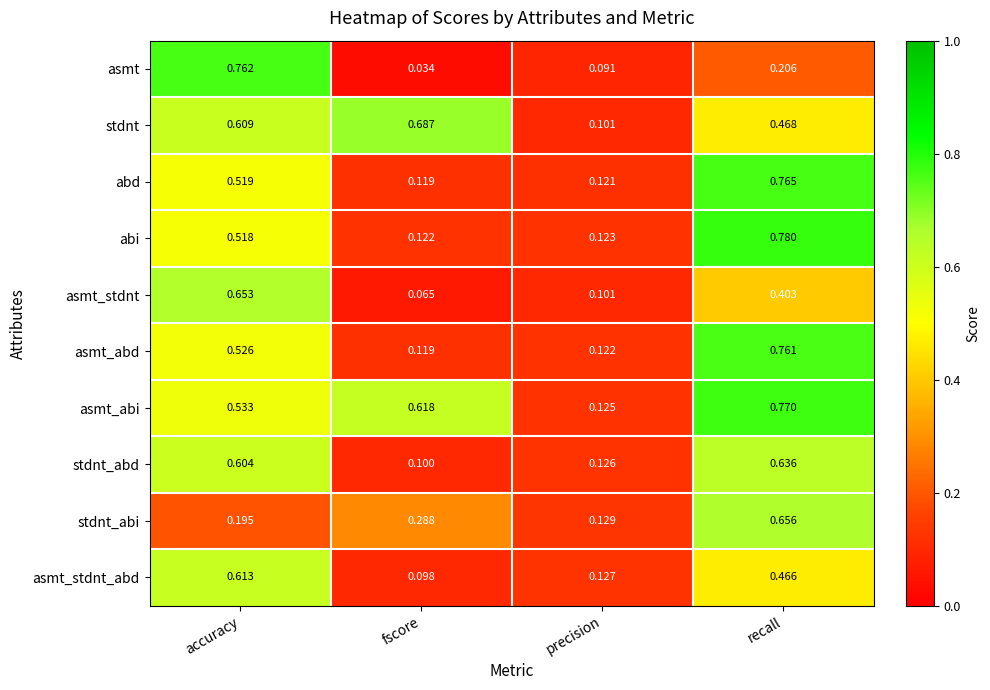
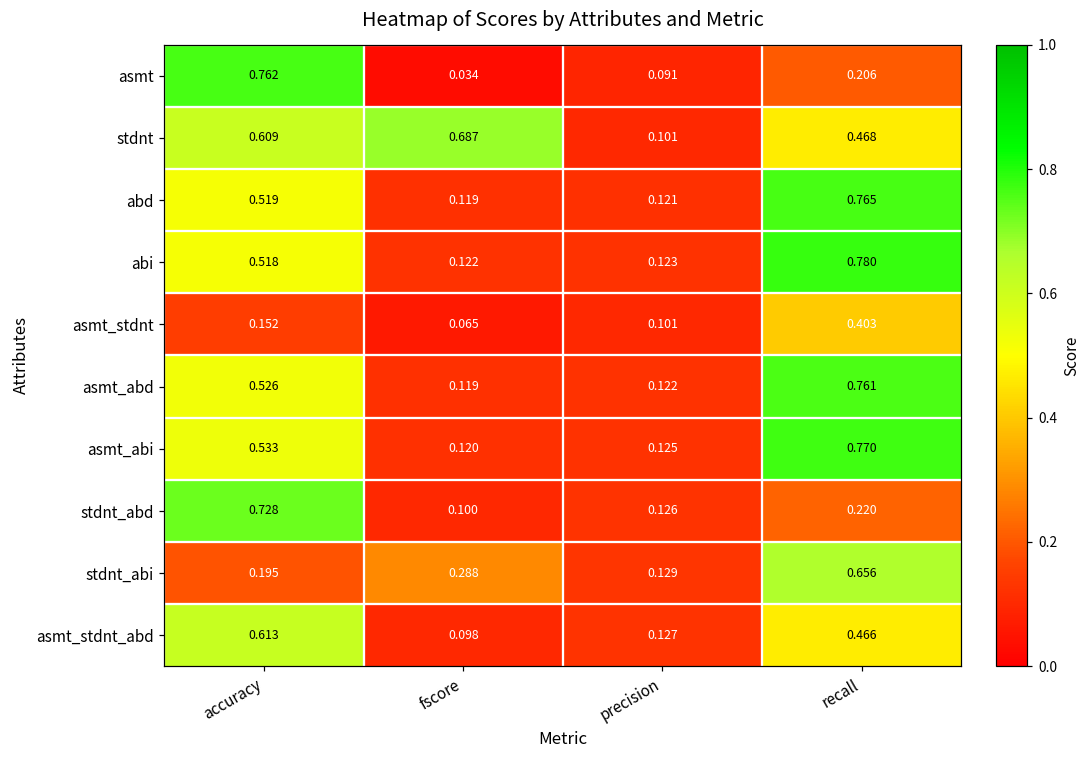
  {
    "asmt": {
      "accuracy": 0.762,
      "fscore": 0.034,
      "precision": 0.091,
      "recall": 0.206
    },
    "stdnt": {
      "accuracy": 0.609,
      "fscore": 0.687,
      "precision": 0.101,
      "recall": 0.468
    },
    "abd": {
      "accuracy": 0.519,
      "fscore": 0.119,
      "precision": 0.121,
      "recall": 0.765
    },
    "abi": {
      "accuracy": 0.518,
      "fscore": 0.122,
      "precision": 0.123,
      "recall": 0.780
    },
    "asmt_stdnt": {
-     "accuracy": 0.653,
+     "accuracy": 0.152,
      "fscore": 0.065,
      "precision": 0.101,
      "recall": 0.403
    },
    "asmt_abd": {
      "accuracy": 0.526,
      "fscore": 0.119,
      "precision": 0.122,
      "recall": 0.761
    },
    "asmt_abi": {
      "accuracy": 0.533,
-     "fscore": 0.618,
+     "fscore": 0.120,
      "precision": 0.125,
      "recall": 0.770
    },
    "stdnt_abd": {
-     "accuracy": 0.604,
+     "accuracy": 0.728,
      "fscore": 0.100,
      "precision": 0.126,
-     "recall": 0.636
+     "recall": 0.220
    },
    "stdnt_abi": {
      "accuracy": 0.195,
      "fscore": 0.288,
      "precision": 0.129,
      "recall": 0.656
    },
    "asmt_stdnt_abd": {
      "accuracy": 0.613,
      "fscore": 0.098,
      "precision": 0.127,
      "recall": 0.466
    }
  }
